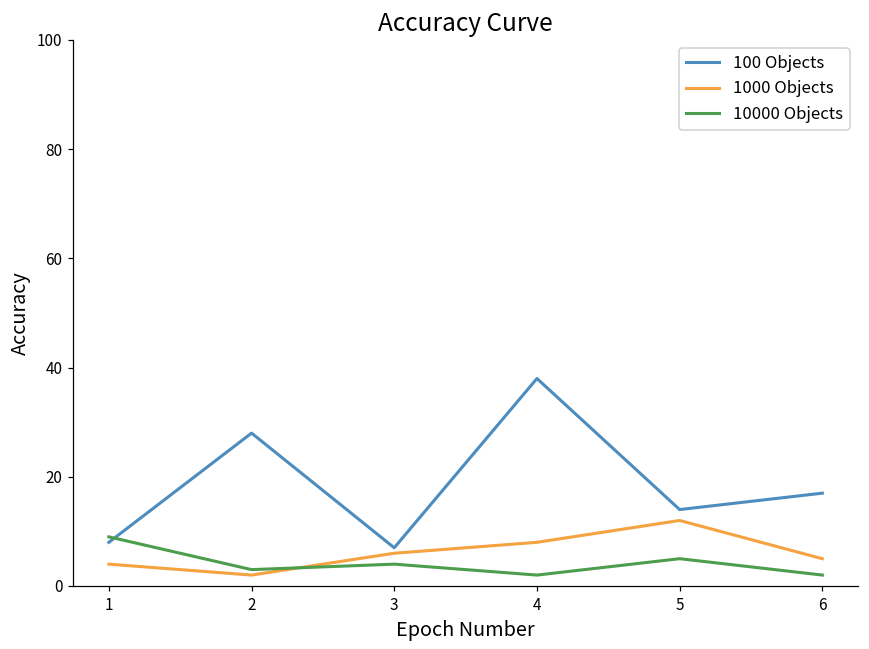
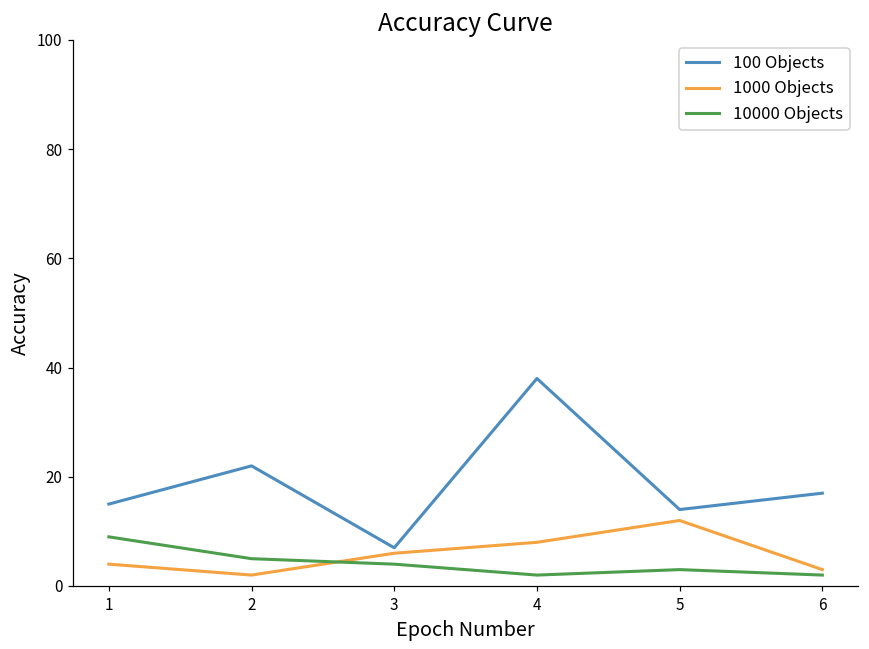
  {
    "100 Objects": {
-     "1": 8,
-     "2": 28,
+     "1": 15,
+     "2": 22,
      "3": 7,
      "4": 38,
      "5": 14,
      "6": 17
    },
    "1000 Objects": {
      "1": 4,
      "2": 2,
      "3": 6,
      "4": 8,
      "5": 12,
-     "6": 5
+     "6": 3
    },
    "10000 Objects": {
      "1": 9,
-     "2": 3,
+     "2": 5,
      "3": 4,
      "4": 2,
-     "5": 5,
+     "5": 3,
      "6": 2
    }
  }
